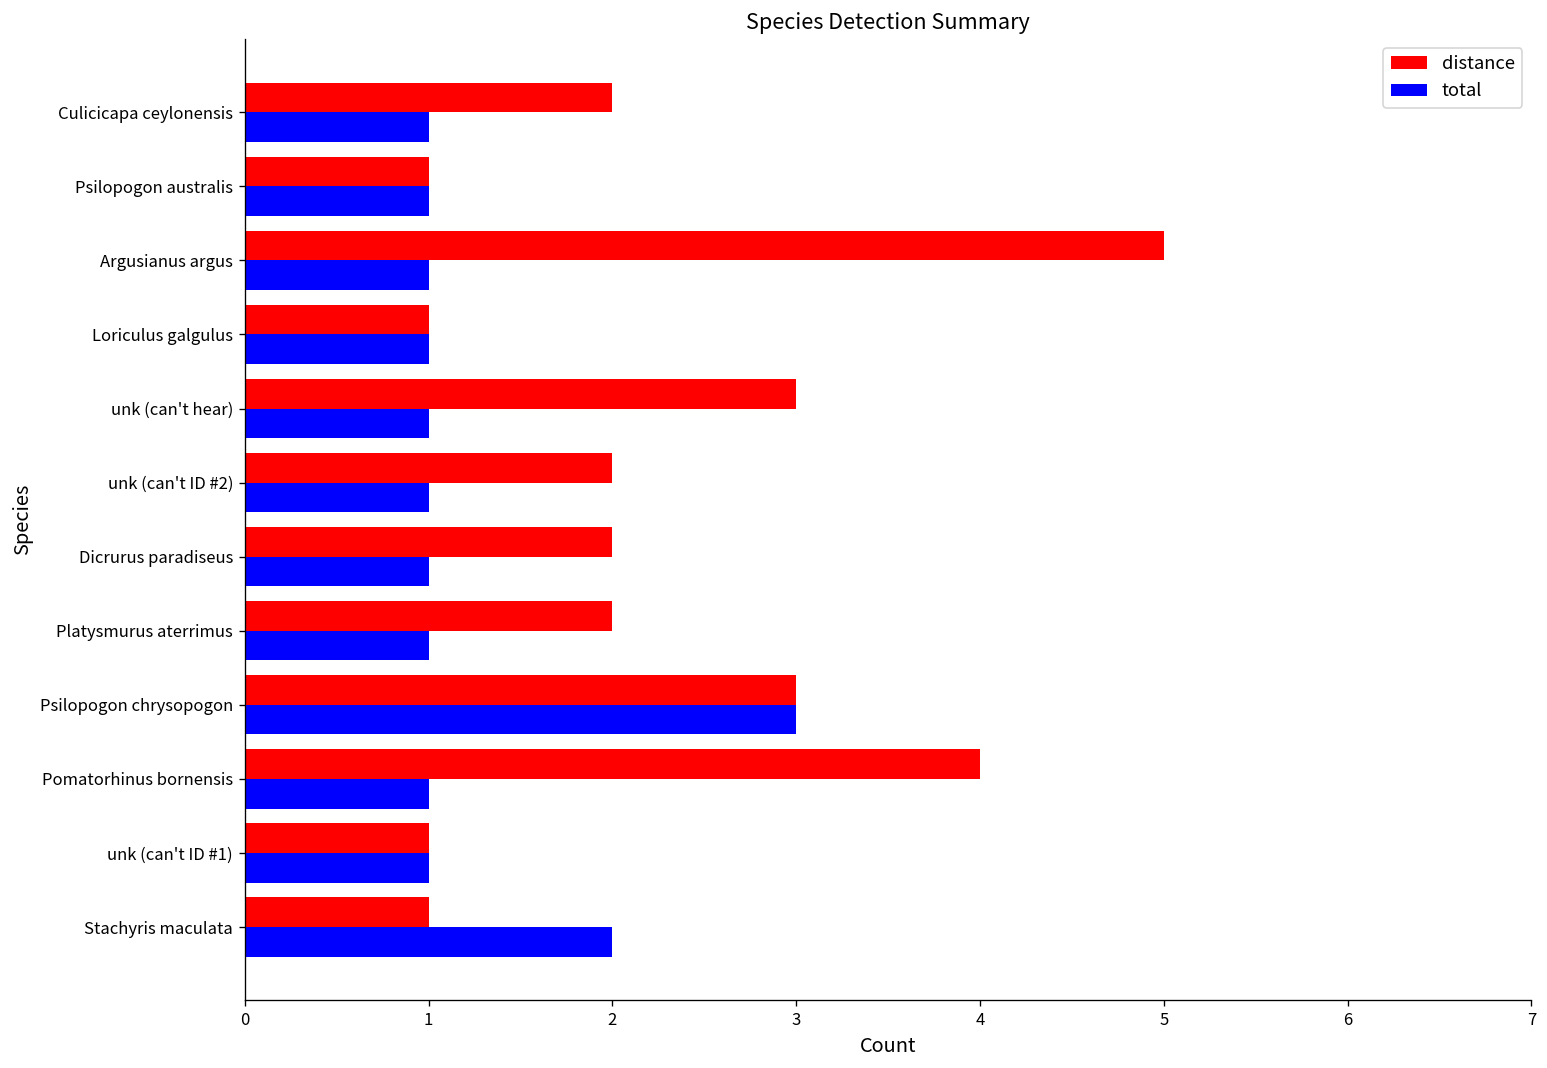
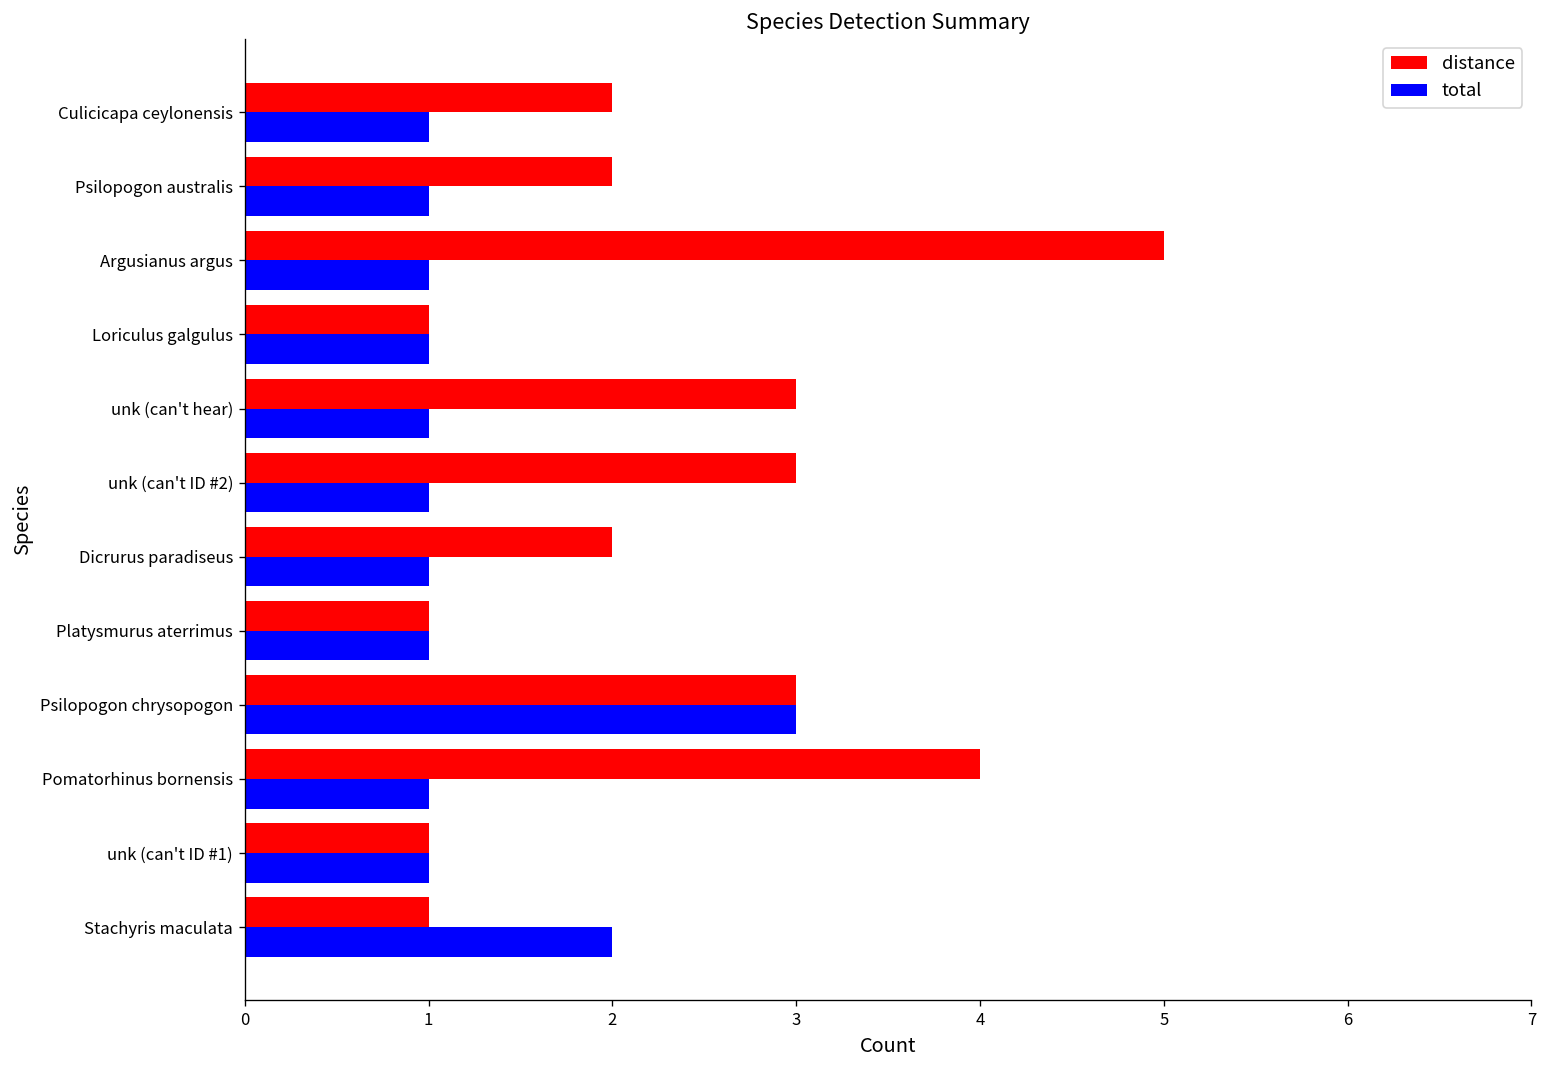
  {
    "distance": {
      "Culicicapa ceylonensis": 2,
-     "Psilopogon australis": 1,
+     "Psilopogon australis": 2,
      "Argusianus argus": 5,
      "Loriculus galgulus": 1,
      "unk (can't hear)": 3,
-     "unk (can't ID #2)": 2,
+     "unk (can't ID #2)": 3,
      "Dicrurus paradiseus": 2,
-     "Platysmurus aterrimus": 2,
+     "Platysmurus aterrimus": 1,
      "Psilopogon chrysopogon": 3,
      "Pomatorhinus bornensis": 4,
      "unk (can't ID #1)": 1,
      "Stachyris maculata": 1
    },
    "total": {
      "Culicicapa ceylonensis": 1,
      "Psilopogon australis": 1,
      "Argusianus argus": 1,
      "Loriculus galgulus": 1,
      "unk (can't hear)": 1,
      "unk (can't ID #2)": 1,
      "Dicrurus paradiseus": 1,
      "Platysmurus aterrimus": 1,
      "Psilopogon chrysopogon": 3,
      "Pomatorhinus bornensis": 1,
      "unk (can't ID #1)": 1,
      "Stachyris maculata": 2
    }
  }
